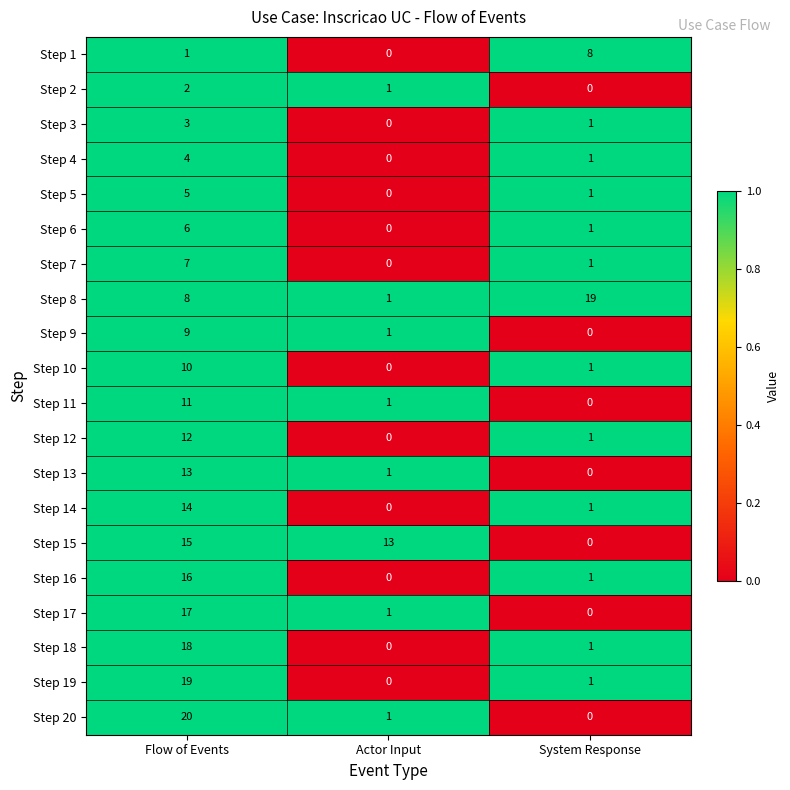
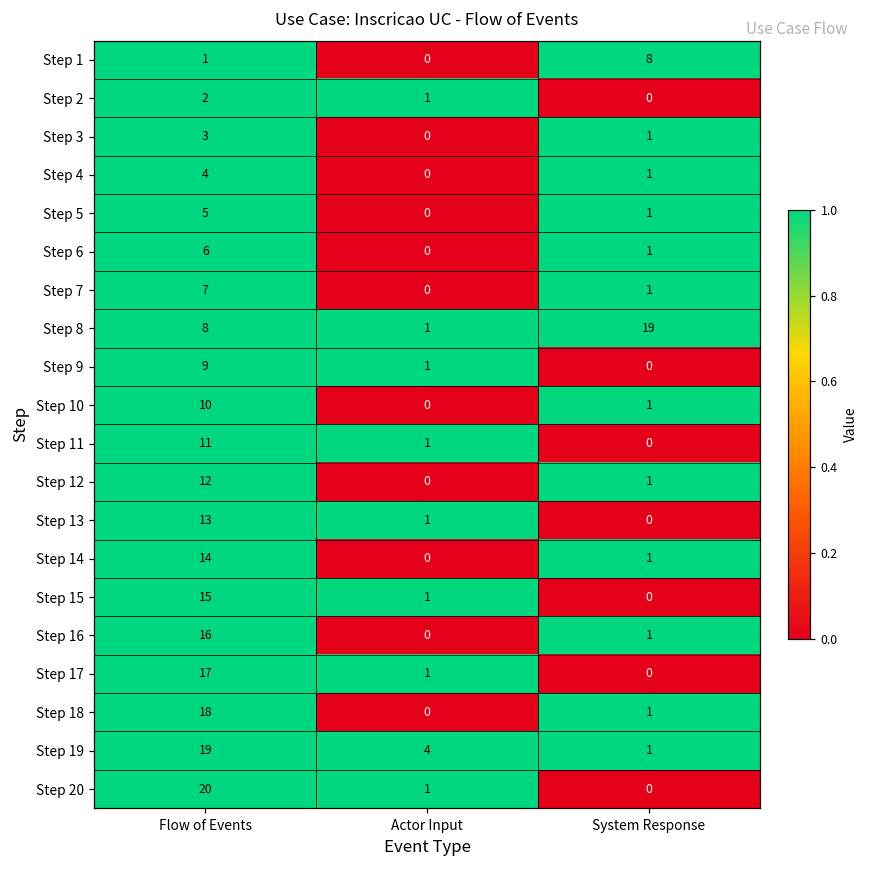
  {
    "Step 1": {
      "Flow of Events": 1,
      "Actor Input": 0,
      "System Response": 8
    },
    "Step 2": {
      "Flow of Events": 2,
      "Actor Input": 1,
      "System Response": 0
    },
    "Step 3": {
      "Flow of Events": 3,
      "Actor Input": 0,
      "System Response": 1
    },
    "Step 4": {
      "Flow of Events": 4,
      "Actor Input": 0,
      "System Response": 1
    },
    "Step 5": {
      "Flow of Events": 5,
      "Actor Input": 0,
      "System Response": 1
    },
    "Step 6": {
      "Flow of Events": 6,
      "Actor Input": 0,
      "System Response": 1
    },
    "Step 7": {
      "Flow of Events": 7,
      "Actor Input": 0,
      "System Response": 1
    },
    "Step 8": {
      "Flow of Events": 8,
      "Actor Input": 1,
      "System Response": 19
    },
    "Step 9": {
      "Flow of Events": 9,
      "Actor Input": 1,
      "System Response": 0
    },
    "Step 10": {
      "Flow of Events": 10,
      "Actor Input": 0,
      "System Response": 1
    },
    "Step 11": {
      "Flow of Events": 11,
      "Actor Input": 1,
      "System Response": 0
    },
    "Step 12": {
      "Flow of Events": 12,
      "Actor Input": 0,
      "System Response": 1
    },
    "Step 13": {
      "Flow of Events": 13,
      "Actor Input": 1,
      "System Response": 0
    },
    "Step 14": {
      "Flow of Events": 14,
      "Actor Input": 0,
      "System Response": 1
    },
    "Step 15": {
      "Flow of Events": 15,
-     "Actor Input": 13,
+     "Actor Input": 1,
      "System Response": 0
    },
    "Step 16": {
      "Flow of Events": 16,
      "Actor Input": 0,
      "System Response": 1
    },
    "Step 17": {
      "Flow of Events": 17,
      "Actor Input": 1,
      "System Response": 0
    },
    "Step 18": {
      "Flow of Events": 18,
      "Actor Input": 0,
      "System Response": 1
    },
    "Step 19": {
      "Flow of Events": 19,
-     "Actor Input": 0,
+     "Actor Input": 4,
      "System Response": 1
    },
    "Step 20": {
      "Flow of Events": 20,
      "Actor Input": 1,
      "System Response": 0
    }
  }
